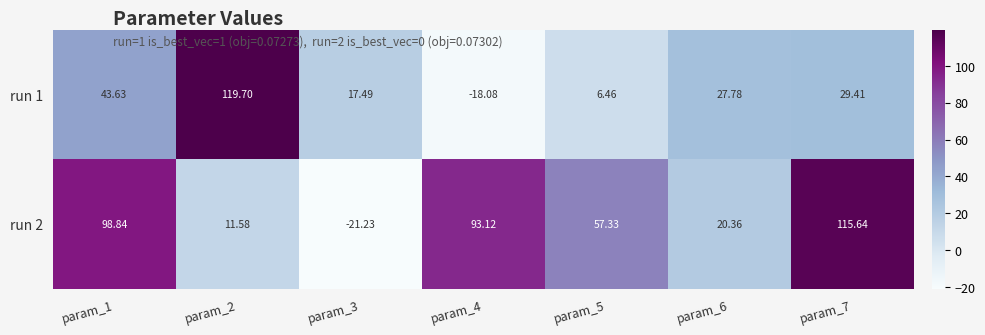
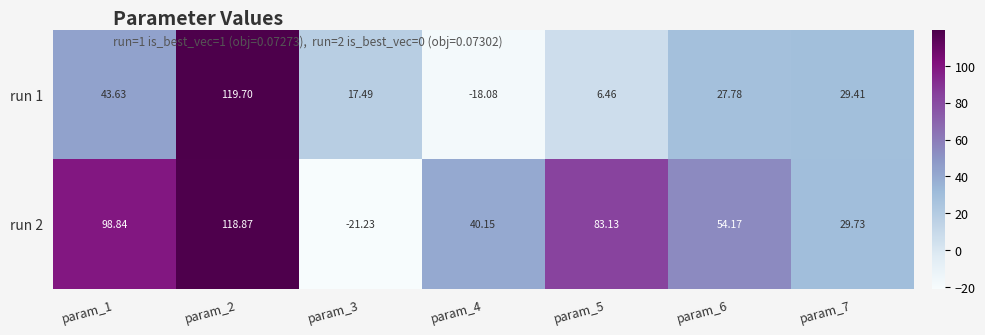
  {
    "run 1": {
      "param_1": 43.63,
      "param_2": 119.70,
      "param_3": 17.49,
      "param_4": -18.08,
      "param_5": 6.46,
      "param_6": 27.78,
      "param_7": 29.41
    },
    "run 2": {
      "param_1": 98.84,
-     "param_2": 11.58,
+     "param_2": 118.87,
      "param_3": -21.23,
-     "param_4": 93.12,
-     "param_5": 57.33,
-     "param_6": 20.36,
-     "param_7": 115.64
+     "param_4": 40.15,
+     "param_5": 83.13,
+     "param_6": 54.17,
+     "param_7": 29.73
    }
  }
